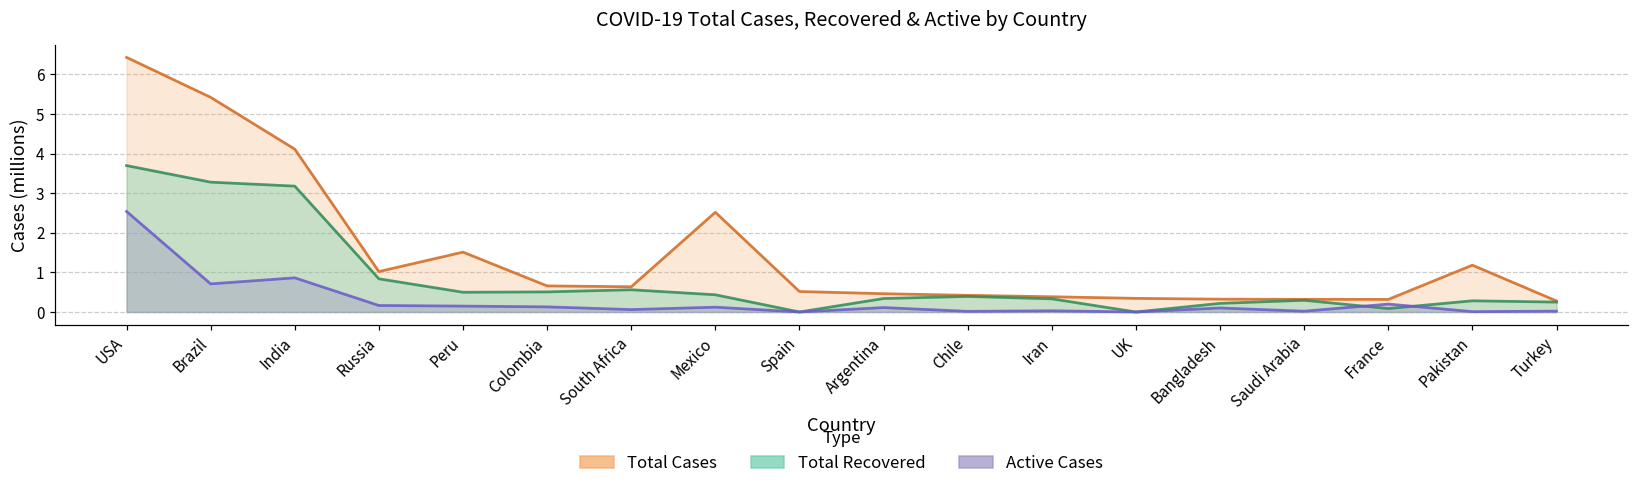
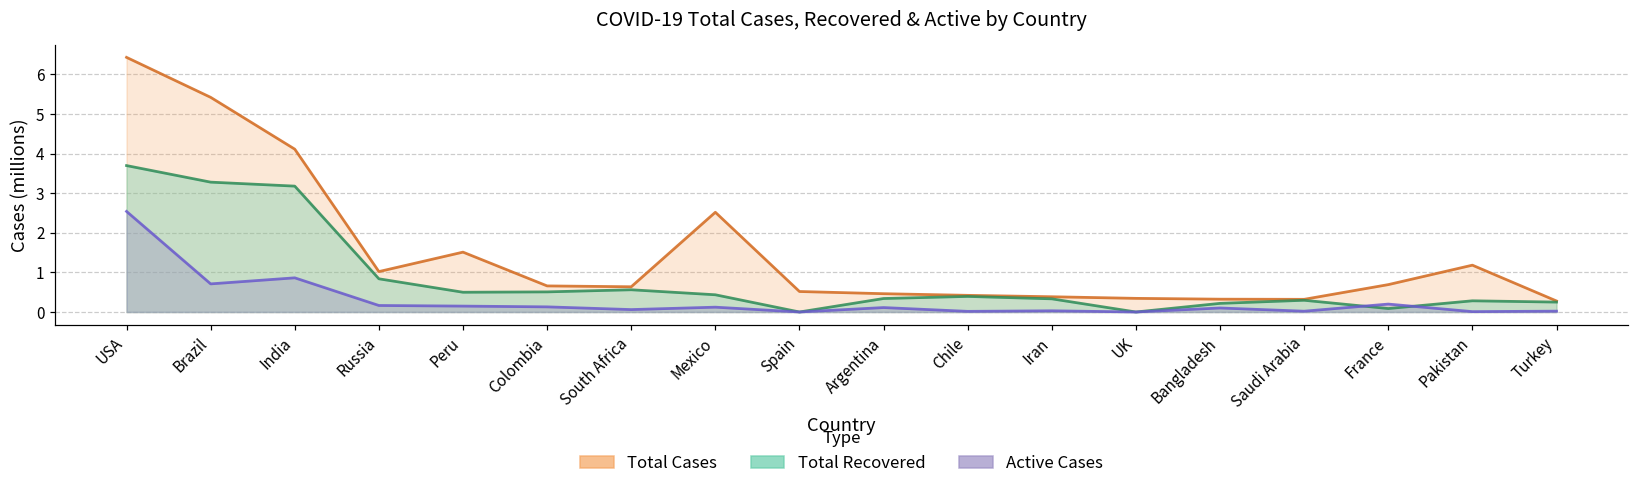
  {
    "Total Cases": {
      "USA": 6.4,
      "Brazil": 5.4,
      "India": 4.1,
      "Russia": 1.0,
      "Peru": 1.5,
      "Colombia": 0.7,
      "South Africa": 0.6,
      "Mexico": 2.5,
      "Spain": 0.5,
      "Argentina": 0.5,
      "UK": 0.3,
      "Bangladesh": 0.3,
-     "France": 0.3,
+     "France": 0.7,
      "Pakistan": 1.2
    }
  }
